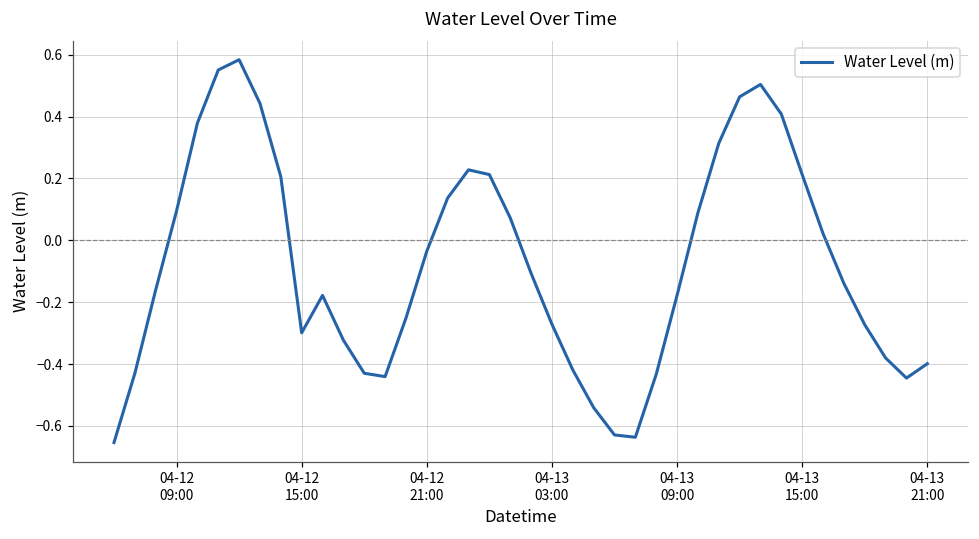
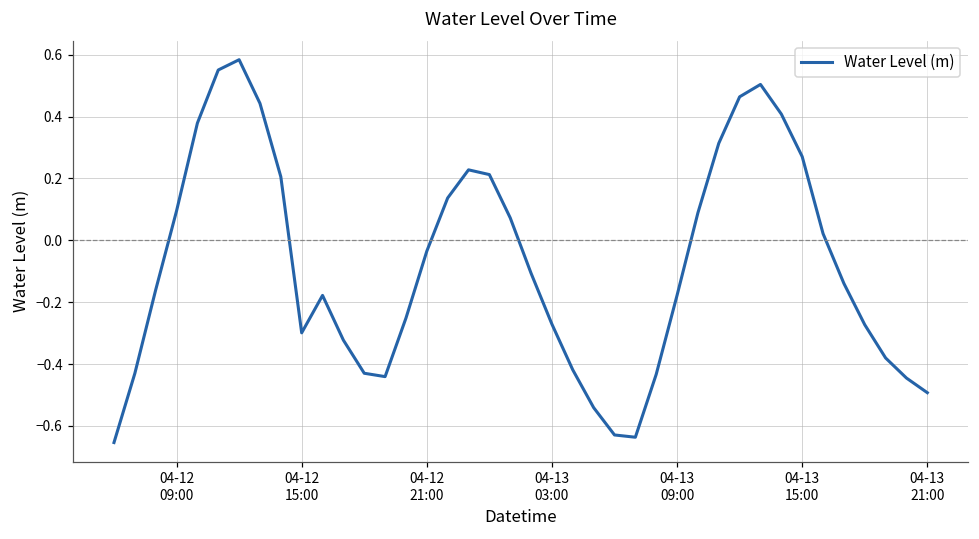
  {
    "04-12 09:00": 0.09,
    "04-12 15:00": -0.30,
    "04-12 21:00": -0.04,
    "04-13 03:00": -0.27,
    "04-13 09:00": -0.18,
-   "04-13 15:00": 0.21,
-   "04-13 21:00": -0.40
+   "04-13 15:00": 0.27,
+   "04-13 21:00": -0.49
  }
